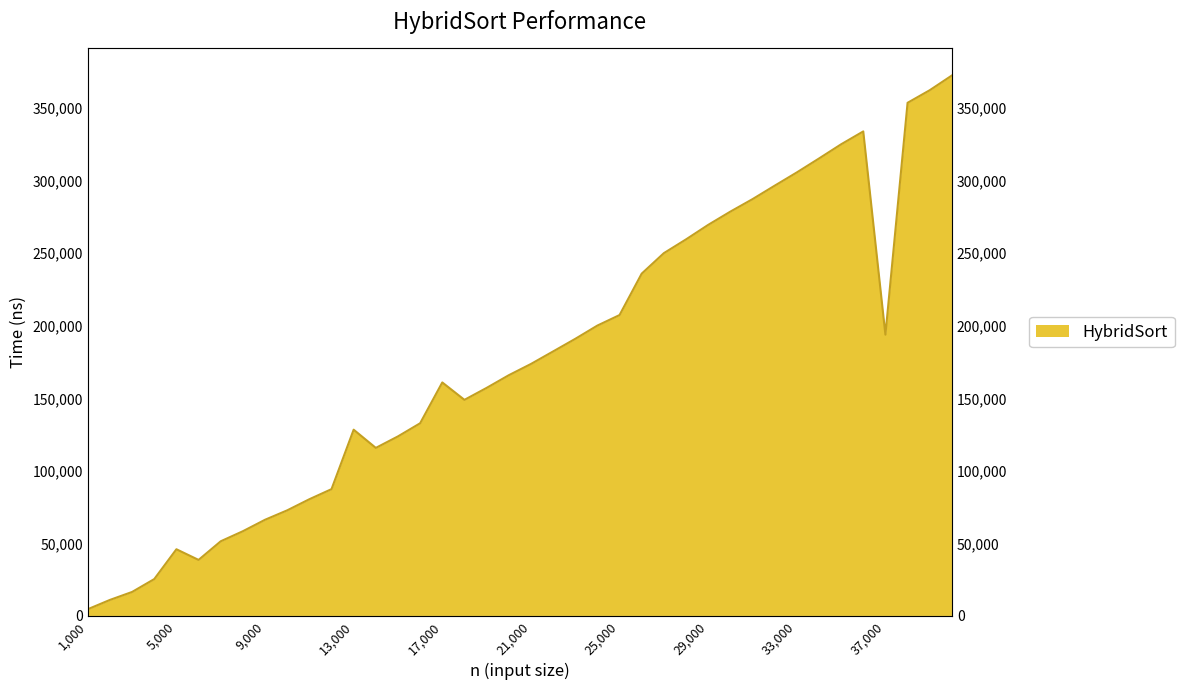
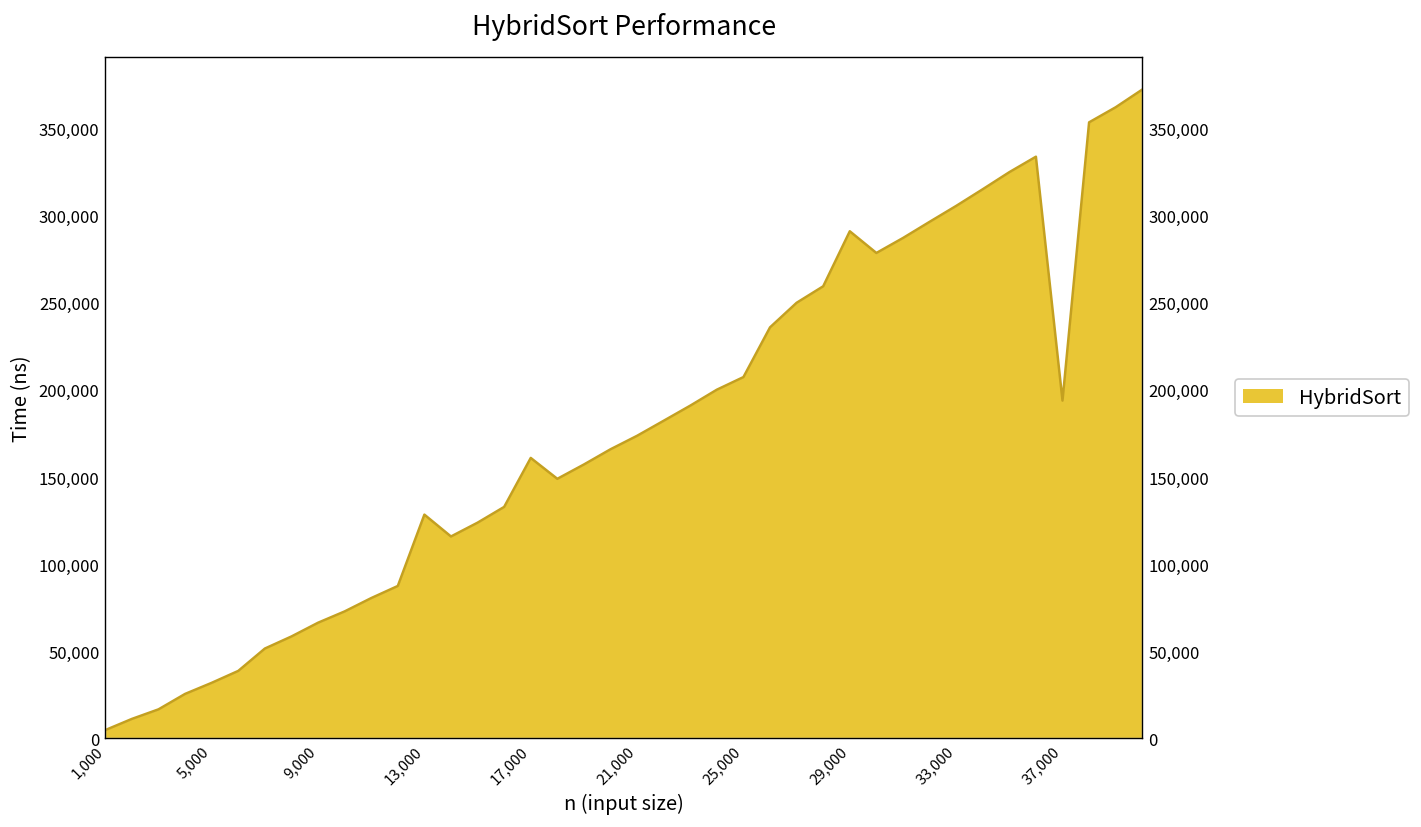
  {
    "1,000": "5,000",
-   "5,000": "46,000",
+   "5,000": "32,000",
    "9,000": "66,000",
    "13,000": "128,000",
    "17,000": "161,000",
    "21,000": "174,000",
    "25,000": "207,000",
-   "29,000": "270,000",
+   "29,000": "291,000",
    "33,000": "306,000",
    "37,000": "194,000"
  }
